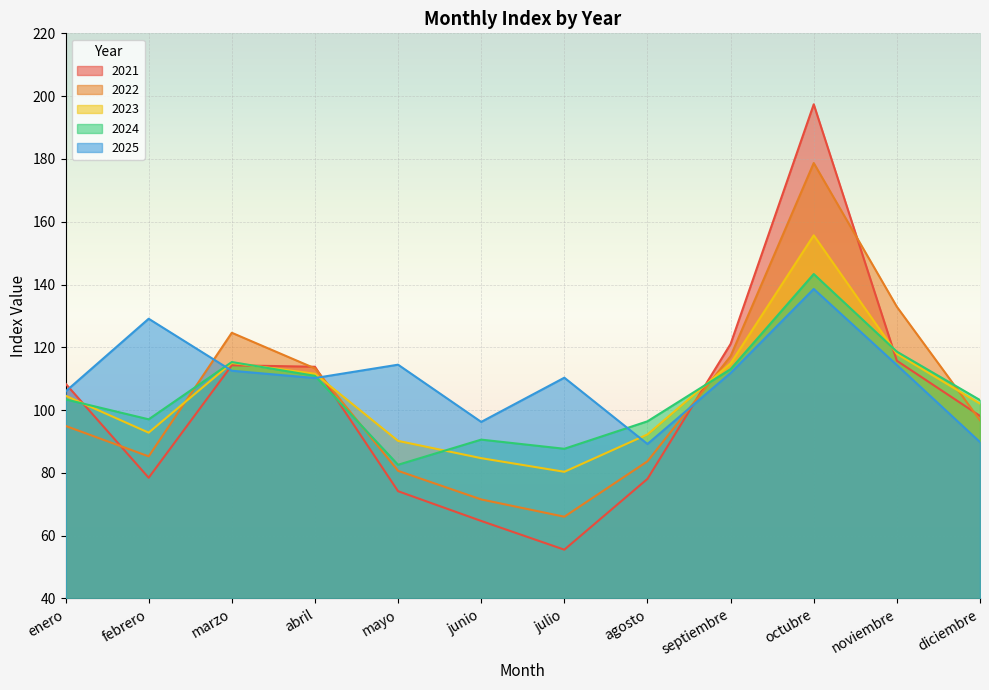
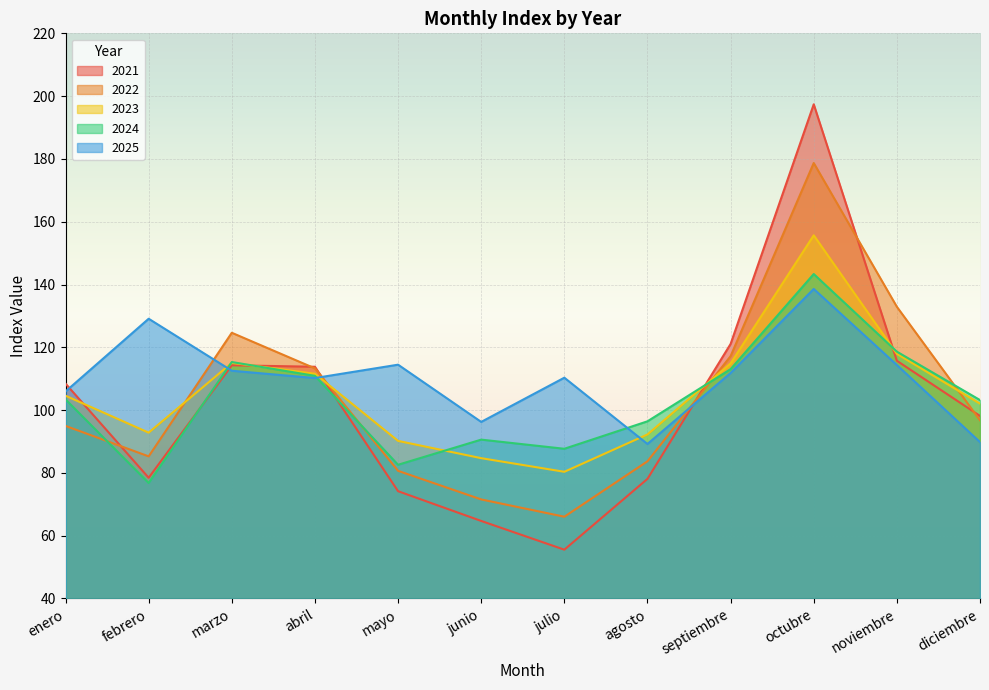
  {
    "2024": {
      "enero": 103,
-     "febrero": 97,
+     "febrero": 77,
      "mayo": 83,
      "junio": 91,
      "julio": 88,
      "agosto": 96,
      "septiembre": 113,
      "octubre": 143,
      "diciembre": 103
    },
    "2025": {
      "enero": 106,
      "febrero": 129,
      "marzo": 113,
      "mayo": 114,
      "junio": 96,
      "julio": 110,
      "agosto": 89,
      "septiembre": 112,
      "octubre": 139,
      "noviembre": 114,
      "diciembre": 90
    }
  }
